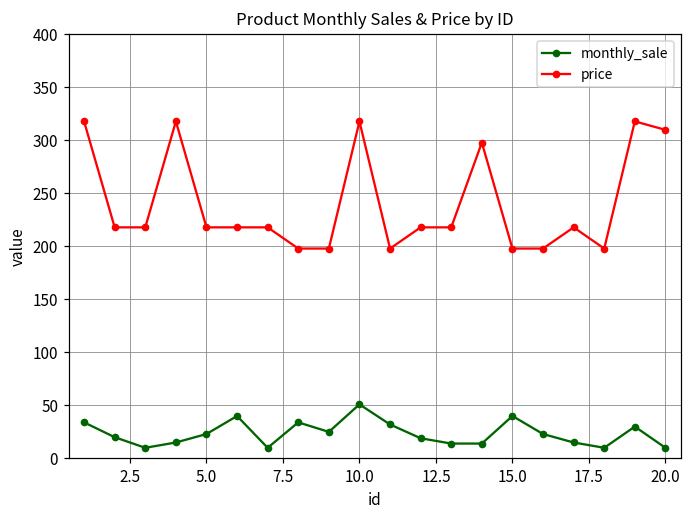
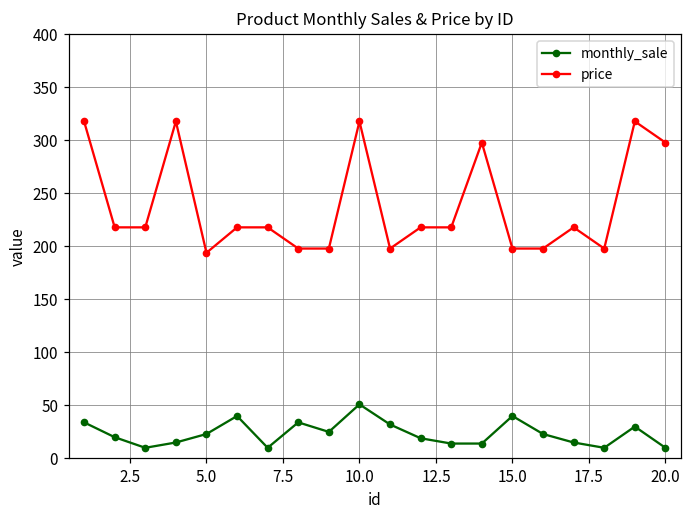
  {
    "monthly_sale": {
      "5.0": 20,
      "10.0": 50,
      "15.0": 40,
      "20.0": 10
    },
    "price": {
-     "5.0": 220,
+     "5.0": 190,
      "10.0": 320,
      "15.0": 200,
-     "20.0": 310
+     "20.0": 300
    }
  }
